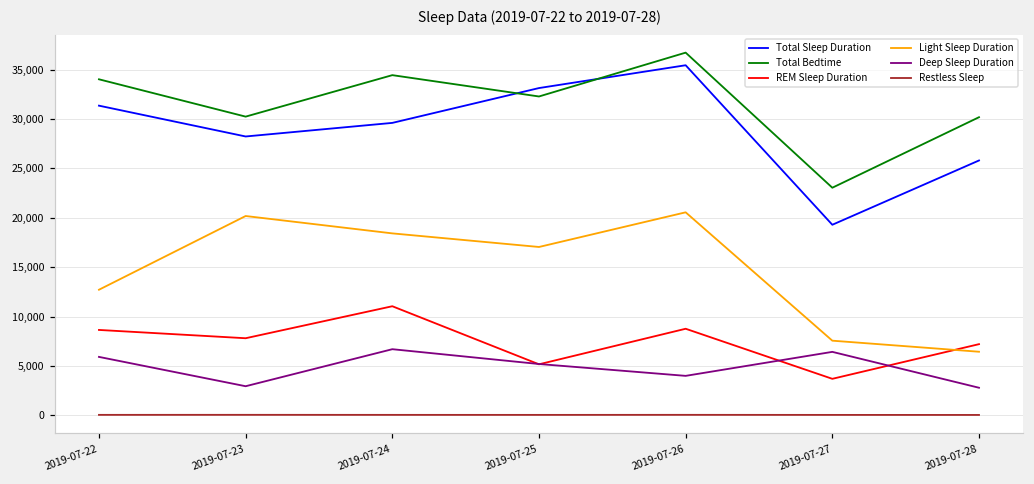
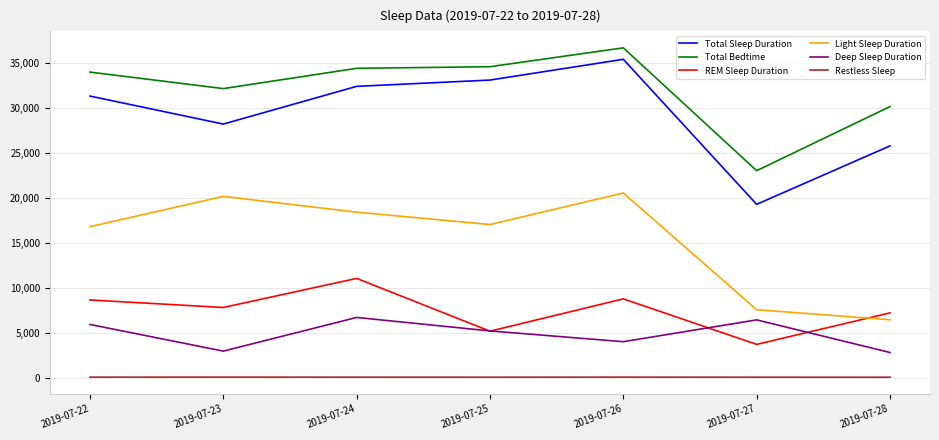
  {
    "Total Sleep Duration": {
      "2019-07-22": "31,000",
      "2019-07-23": "28,000",
-     "2019-07-24": "30,000",
+     "2019-07-24": "32,000",
      "2019-07-25": "33,000",
      "2019-07-26": "35,000",
      "2019-07-27": "19,000",
      "2019-07-28": "26,000"
    },
    "Total Bedtime": {
      "2019-07-22": "34,000",
-     "2019-07-23": "30,000",
+     "2019-07-23": "32,000",
      "2019-07-24": "34,000",
-     "2019-07-25": "32,000",
+     "2019-07-25": "35,000",
      "2019-07-26": "37,000",
      "2019-07-27": "23,000",
      "2019-07-28": "30,000"
    },
    "REM Sleep Duration": {
      "2019-07-22": "9,000",
      "2019-07-23": "8,000",
      "2019-07-24": "11,000",
      "2019-07-26": "9,000",
      "2019-07-27": "4,000",
      "2019-07-28": "7,000"
    },
    "Light Sleep Duration": {
-     "2019-07-22": "13,000",
+     "2019-07-22": "17,000",
      "2019-07-23": "20,000",
      "2019-07-24": "18,000",
      "2019-07-25": "17,000",
      "2019-07-26": "21,000",
      "2019-07-27": "8,000",
      "2019-07-28": "6,000"
    },
    "Deep Sleep Duration": {
      "2019-07-22": "6,000",
      "2019-07-23": "3,000",
      "2019-07-24": "7,000",
      "2019-07-26": "4,000",
      "2019-07-27": "6,000",
      "2019-07-28": "3,000"
    },
    "Restless Sleep": {
      "2019-07-22": "0",
      "2019-07-23": "0",
      "2019-07-24": "0",
      "2019-07-25": "0",
      "2019-07-26": "0",
      "2019-07-27": "0",
      "2019-07-28": "0"
    }
  }
